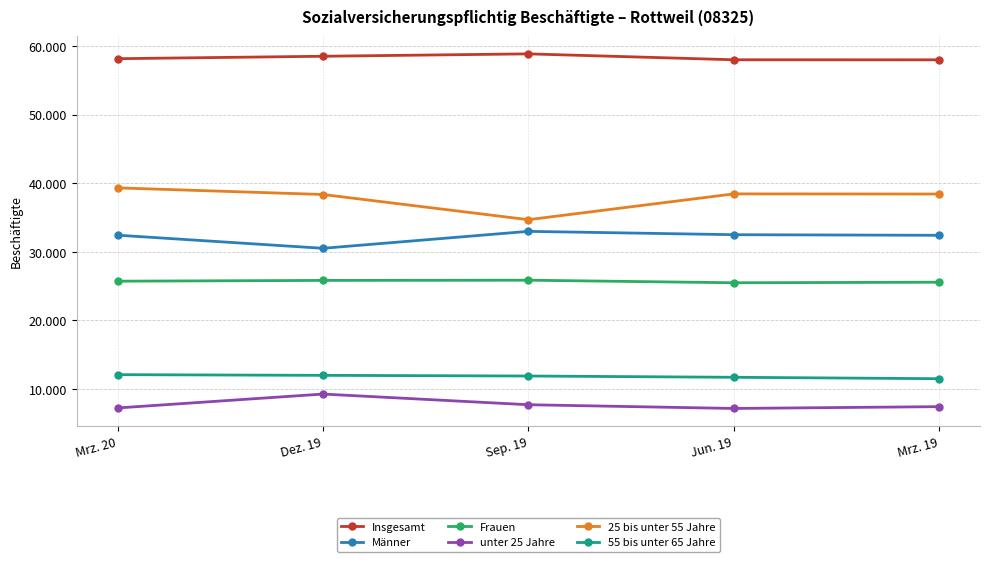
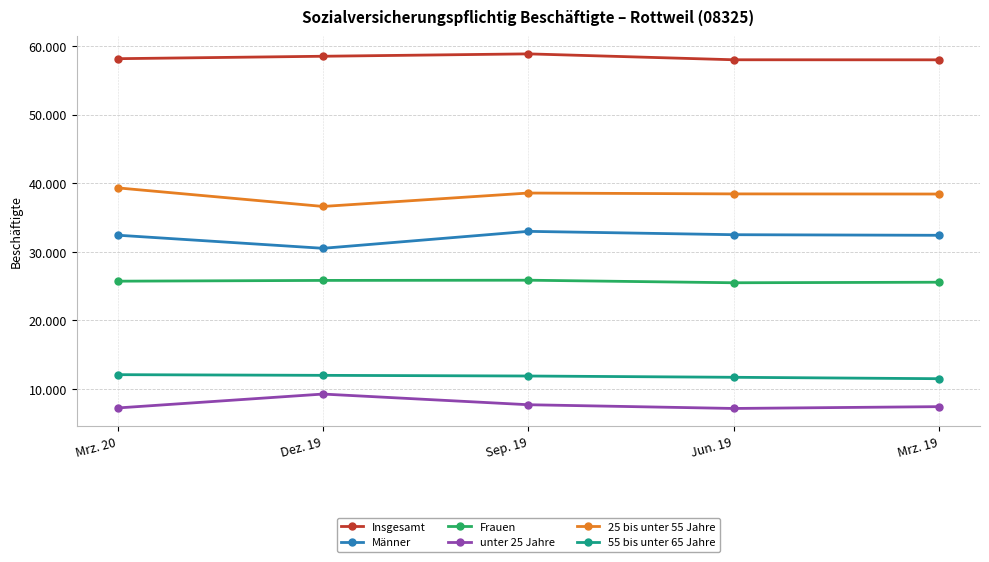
  {
    "Insgesamt": {
      "Mrz. 20": 58,
      "Dez. 19": 58,
      "Sep. 19": 59,
      "Jun. 19": 58,
      "Mrz. 19": 58
    },
    "Männer": {
      "Mrz. 20": 32,
      "Dez. 19": 31,
      "Sep. 19": 33,
      "Jun. 19": 32,
      "Mrz. 19": 32
    },
    "unter 25 Jahre": {
      "Mrz. 20": 7,
      "Dez. 19": 9,
      "Sep. 19": 8,
      "Jun. 19": 7,
      "Mrz. 19": 7
    },
    "25 bis unter 55 Jahre": {
      "Mrz. 20": 39,
-     "Dez. 19": 38,
-     "Sep. 19": 35,
+     "Dez. 19": 37,
+     "Sep. 19": 39,
      "Jun. 19": 38,
      "Mrz. 19": 38
    }
  }
